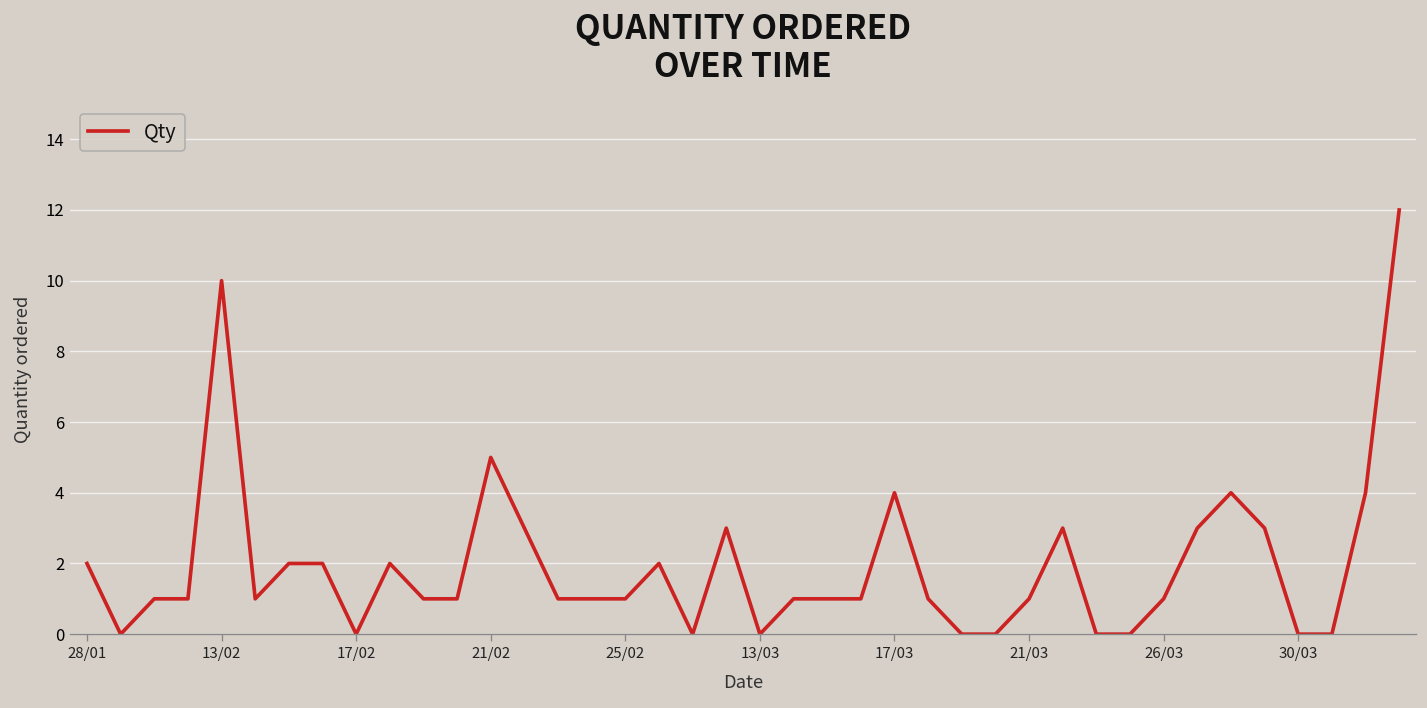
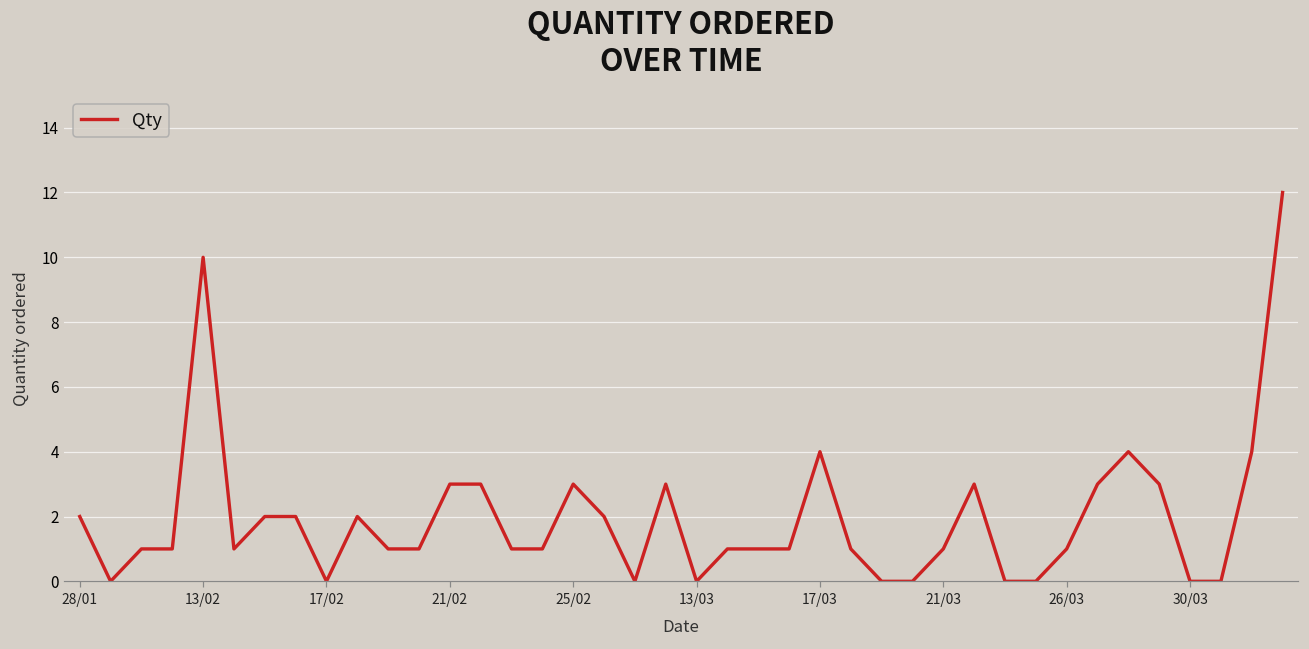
  {
    "28/01": 2,
    "13/02": 10,
    "17/02": 0,
-   "21/02": 5,
-   "25/02": 1,
+   "21/02": 3,
+   "25/02": 3,
    "13/03": 0,
    "17/03": 4,
    "21/03": 1,
    "26/03": 1,
    "30/03": 0
  }
